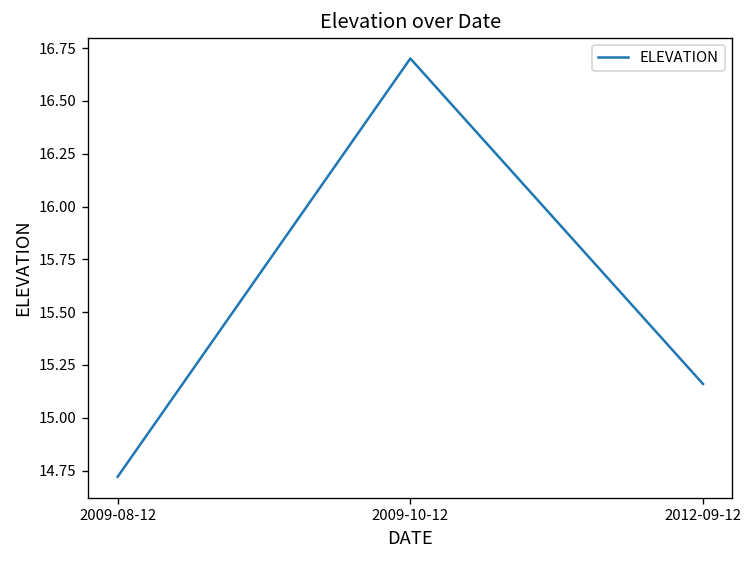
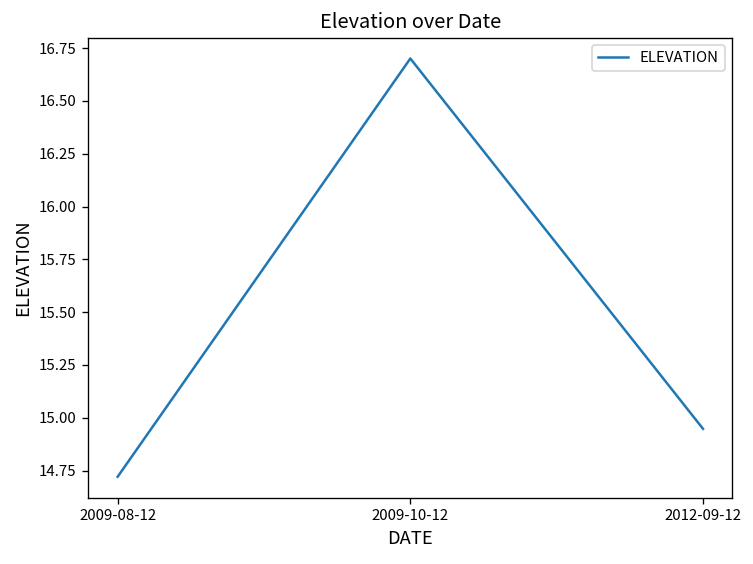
  {
    "2009-08-12": 14.72,
    "2009-10-12": 16.70,
-   "2012-09-12": 15.16
+   "2012-09-12": 14.95
  }
